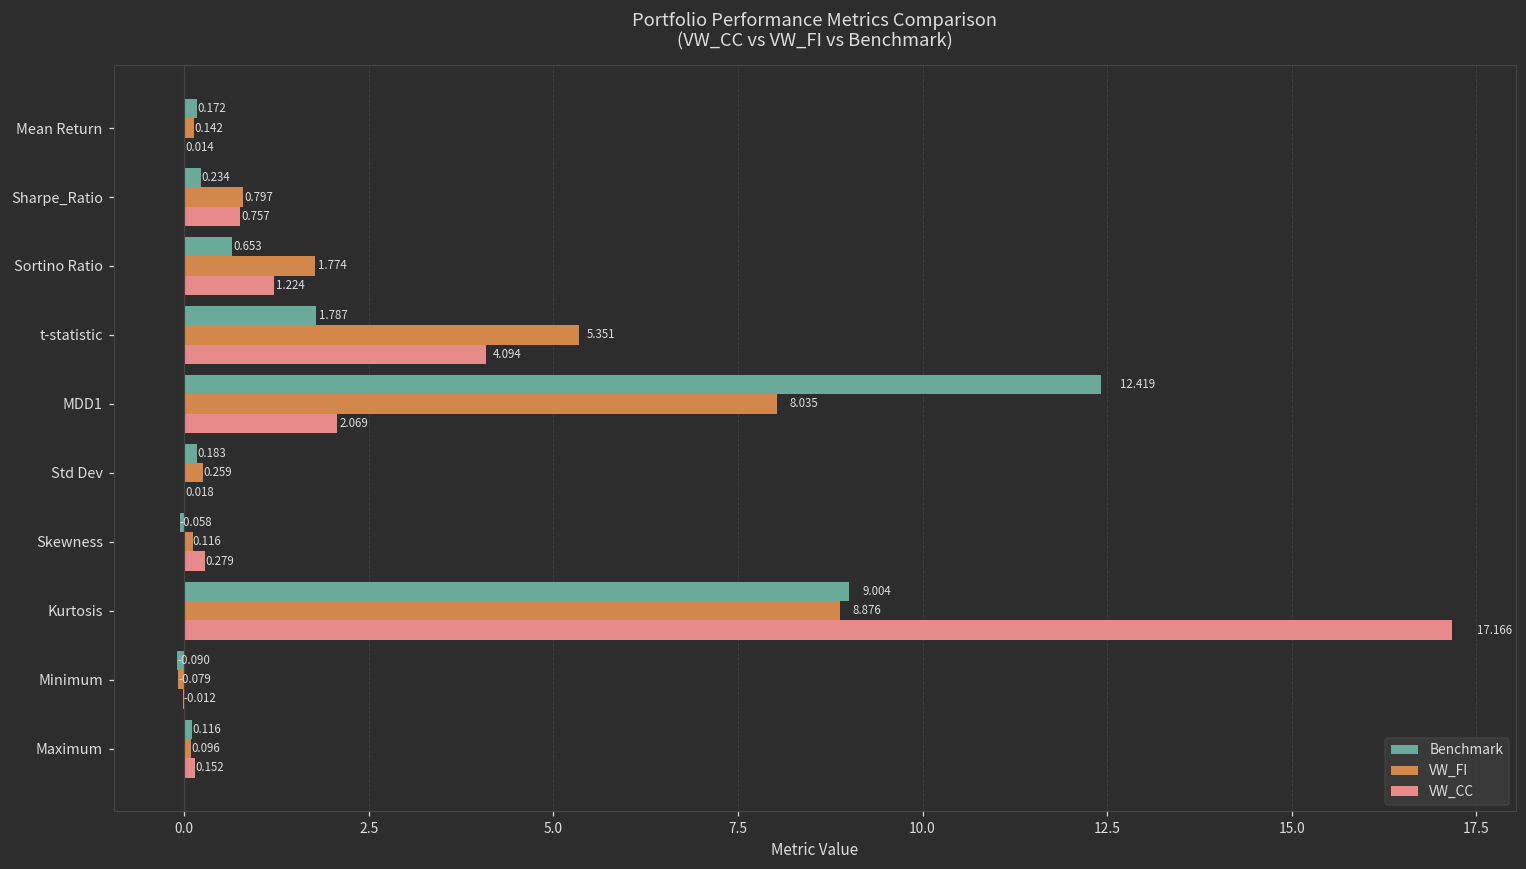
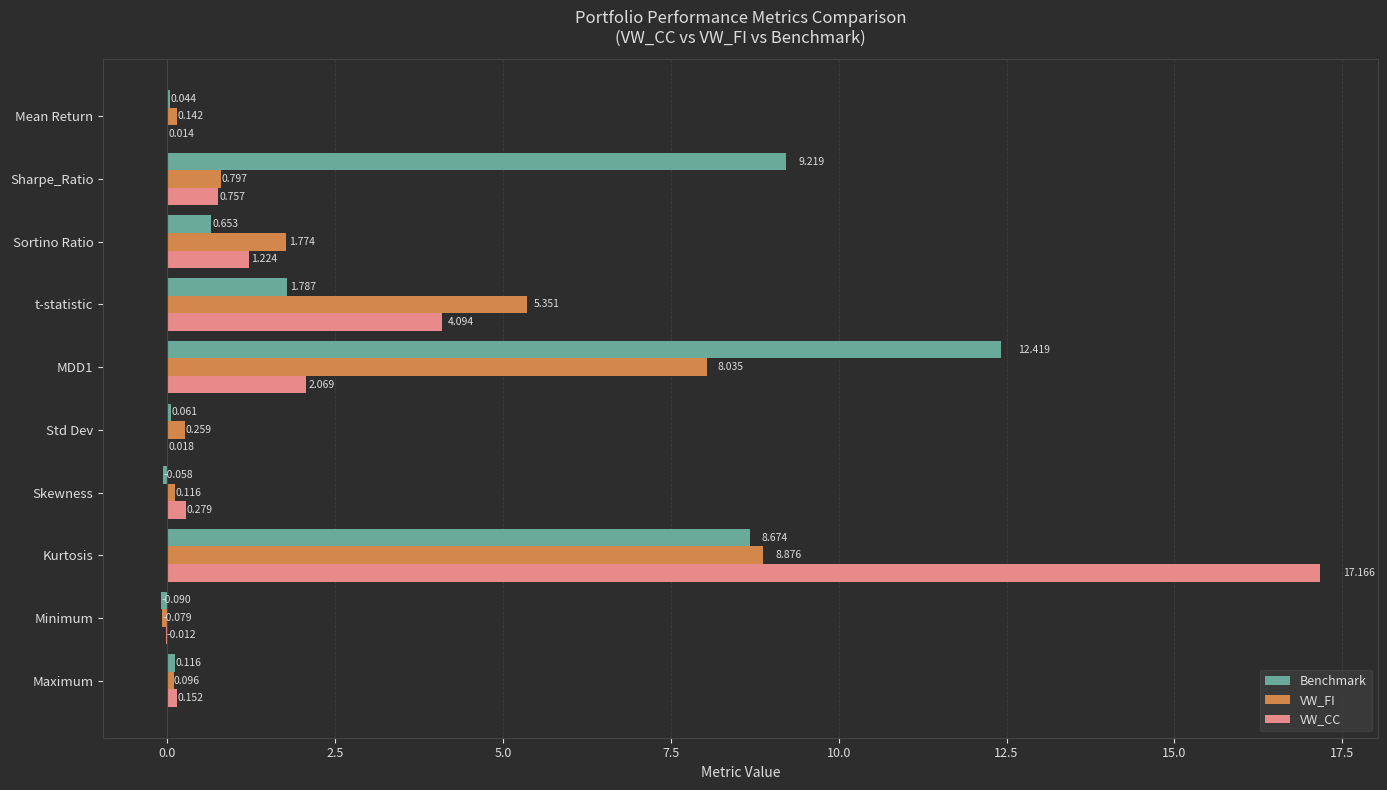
  {
    "Benchmark": {
-     "Mean Return": 0.172,
-     "Sharpe_Ratio": 0.234,
+     "Mean Return": 0.044,
+     "Sharpe_Ratio": 9.219,
      "Sortino Ratio": 0.653,
      "t-statistic": 1.787,
      "MDD1": 12.419,
-     "Std Dev": 0.183,
+     "Std Dev": 0.061,
      "Skewness": -0.058,
-     "Kurtosis": 9.004,
+     "Kurtosis": 8.674,
      "Minimum": -0.090,
      "Maximum": 0.116
    },
    "VW_FI": {
      "Mean Return": 0.142,
      "Sharpe_Ratio": 0.797,
      "Sortino Ratio": 1.774,
      "t-statistic": 5.351,
      "MDD1": 8.035,
      "Std Dev": 0.259,
      "Skewness": 0.116,
      "Kurtosis": 8.876,
      "Minimum": -0.079,
      "Maximum": 0.096
    },
    "VW_CC": {
      "Mean Return": 0.014,
      "Sharpe_Ratio": 0.757,
      "Sortino Ratio": 1.224,
      "t-statistic": 4.094,
      "MDD1": 2.069,
      "Std Dev": 0.018,
      "Skewness": 0.279,
      "Kurtosis": 17.166,
      "Minimum": -0.012,
      "Maximum": 0.152
    }
  }
